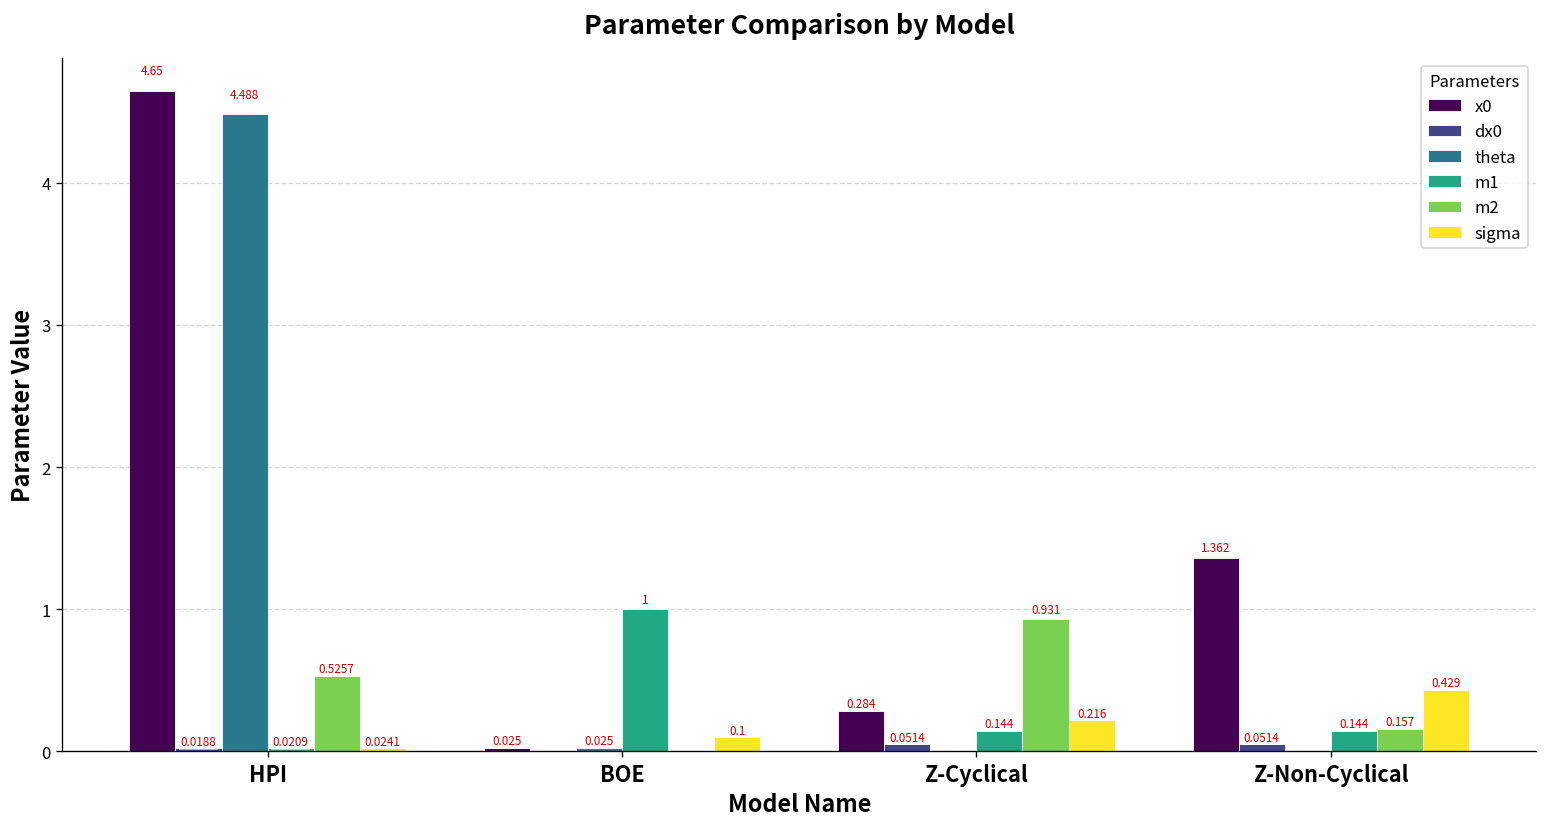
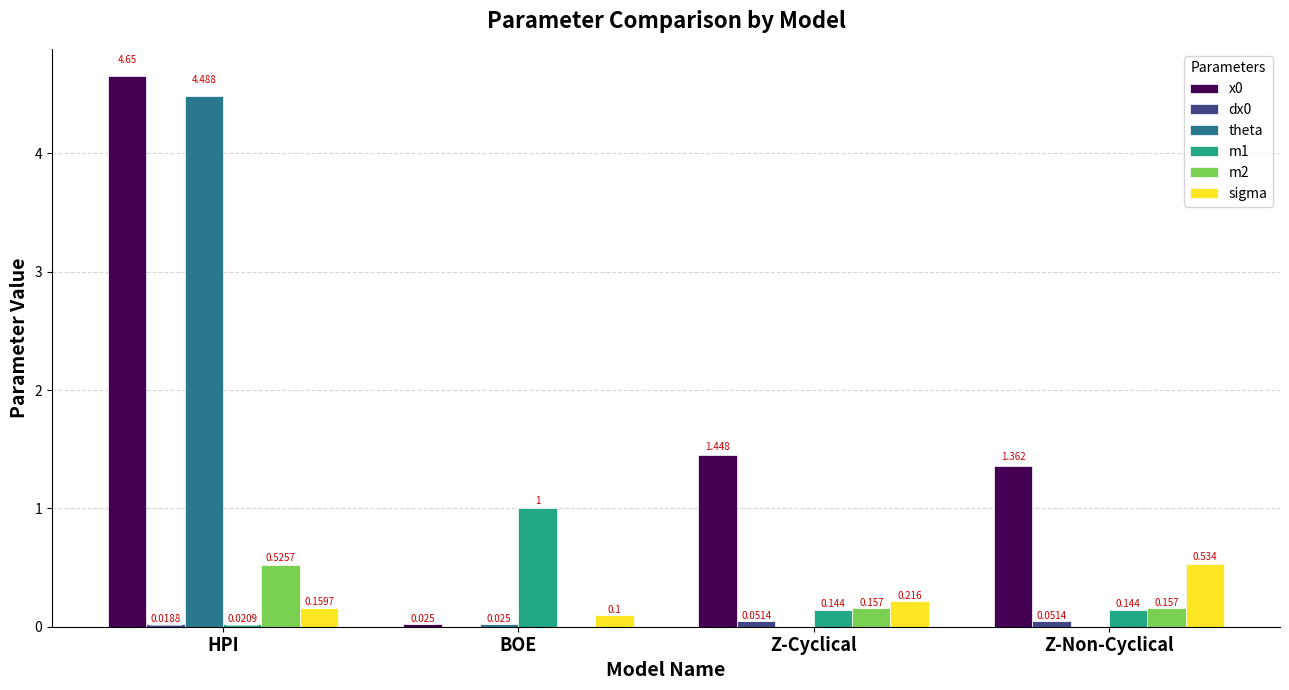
  {
    "x0": {
-     "Z-Cyclical": 0.284
+     "Z-Cyclical": 1.448
    },
    "m2": {
-     "Z-Cyclical": 0.931
+     "Z-Cyclical": 0.157
    },
    "sigma": {
-     "HPI": 0.0241,
-     "Z-Non-Cyclical": 0.429
+     "HPI": 0.1597,
+     "Z-Non-Cyclical": 0.534
    }
  }
